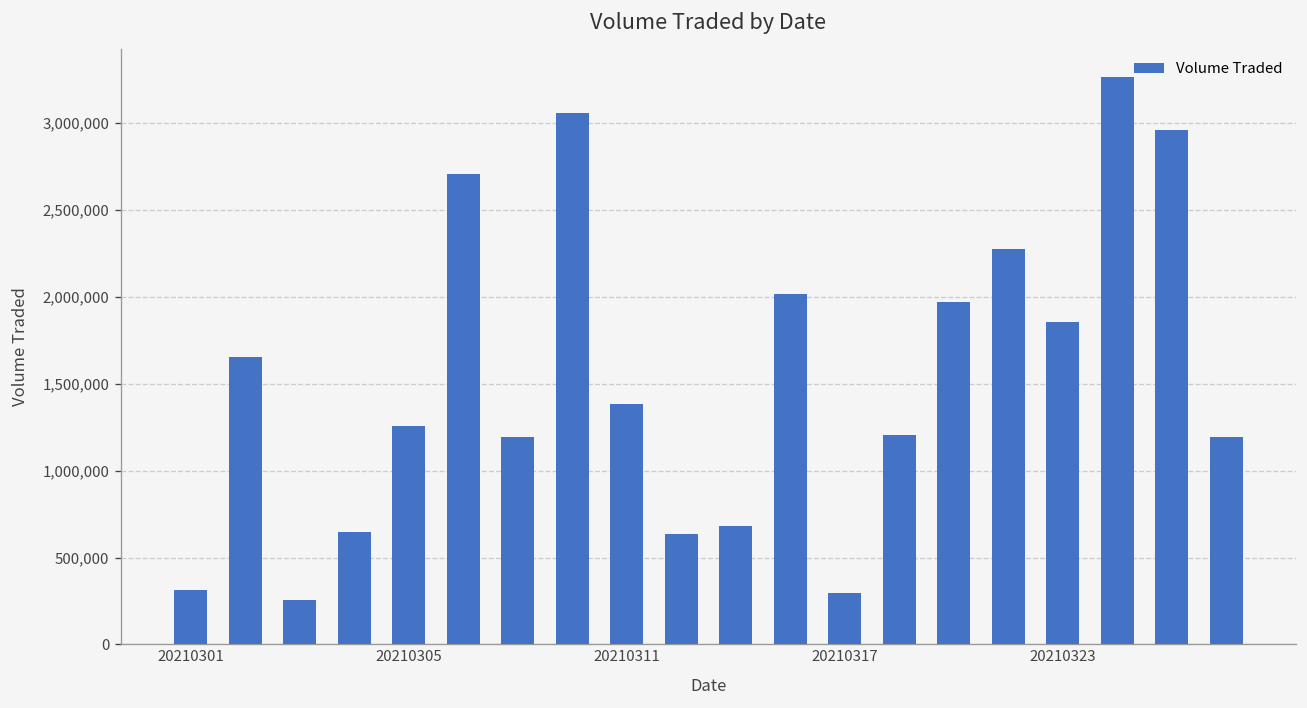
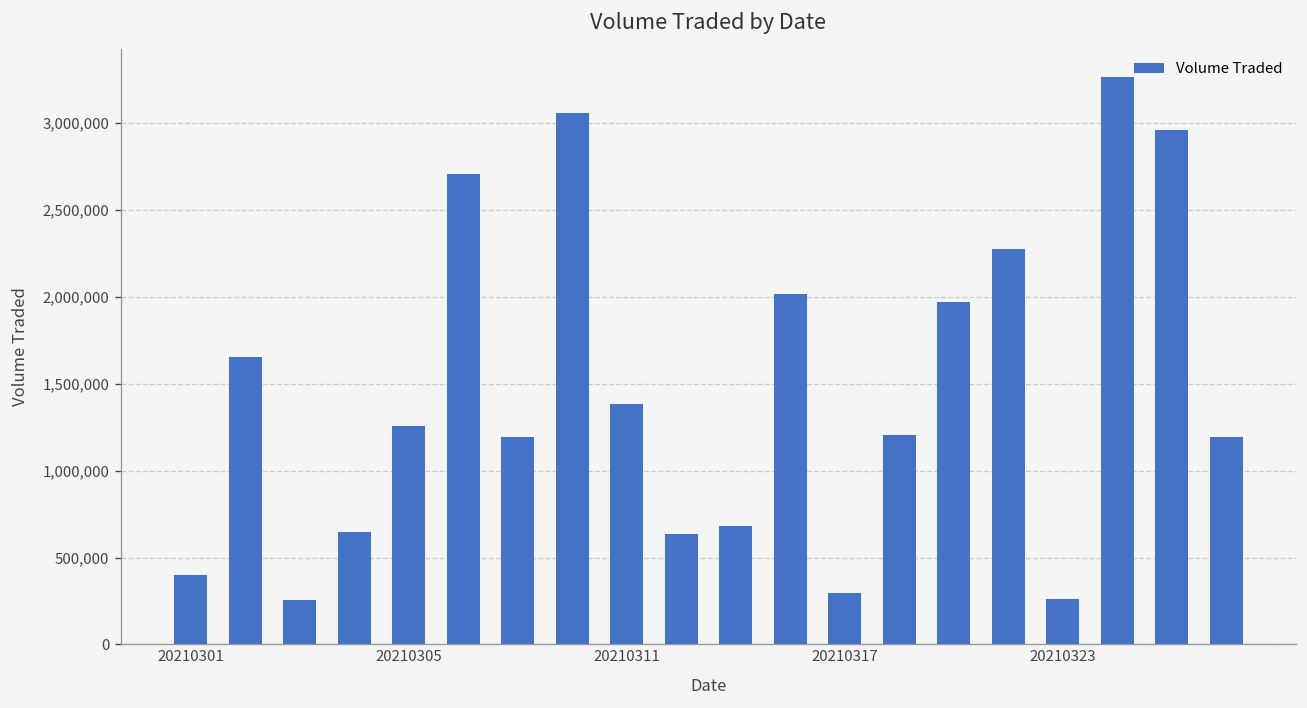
  {
-   "20210301": "320,000",
+   "20210301": "400,000",
    "20210305": "1,260,000",
    "20210311": "1,390,000",
    "20210317": "300,000",
-   "20210323": "1,860,000"
+   "20210323": "260,000"
  }
